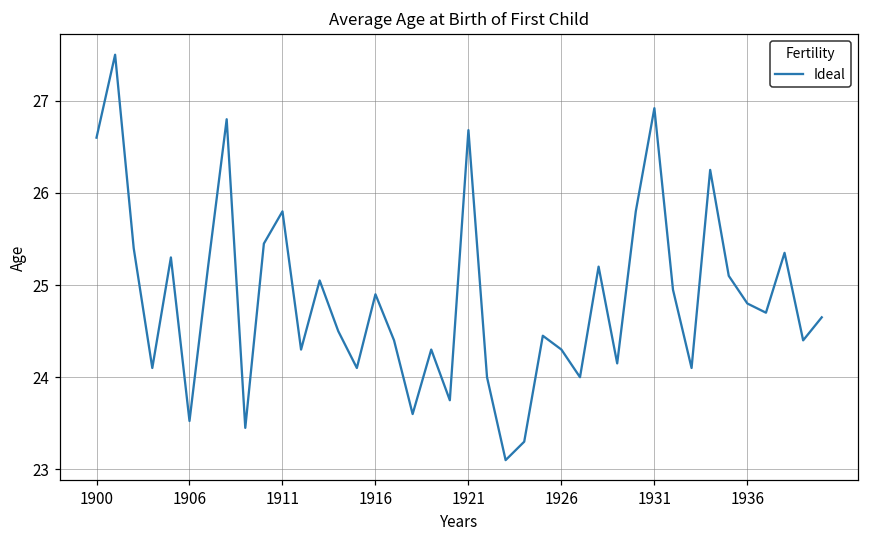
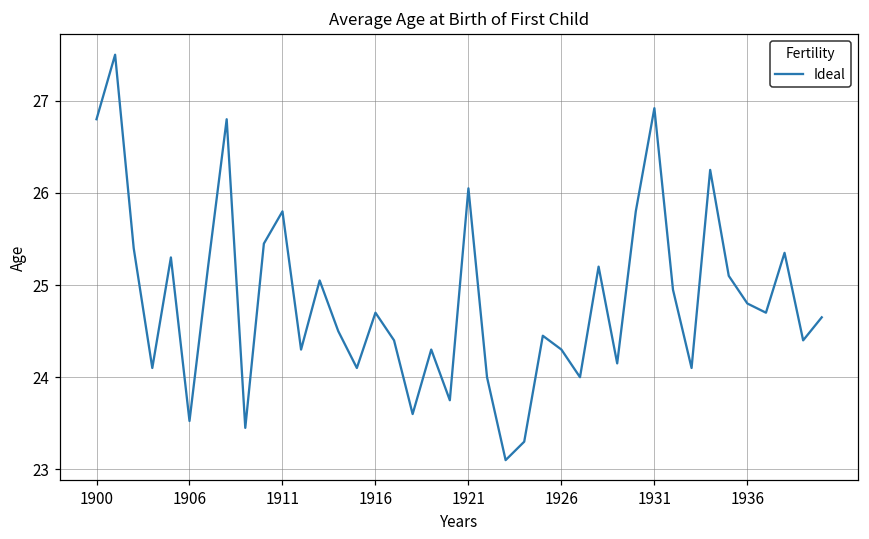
  {
-   "1900": 26.6,
+   "1900": 26.8,
    "1906": 23.5,
    "1911": 25.8,
-   "1916": 24.9,
-   "1921": 26.7,
+   "1916": 24.7,
+   "1921": 26.0,
    "1926": 24.3,
    "1931": 26.9,
    "1936": 24.8
  }
